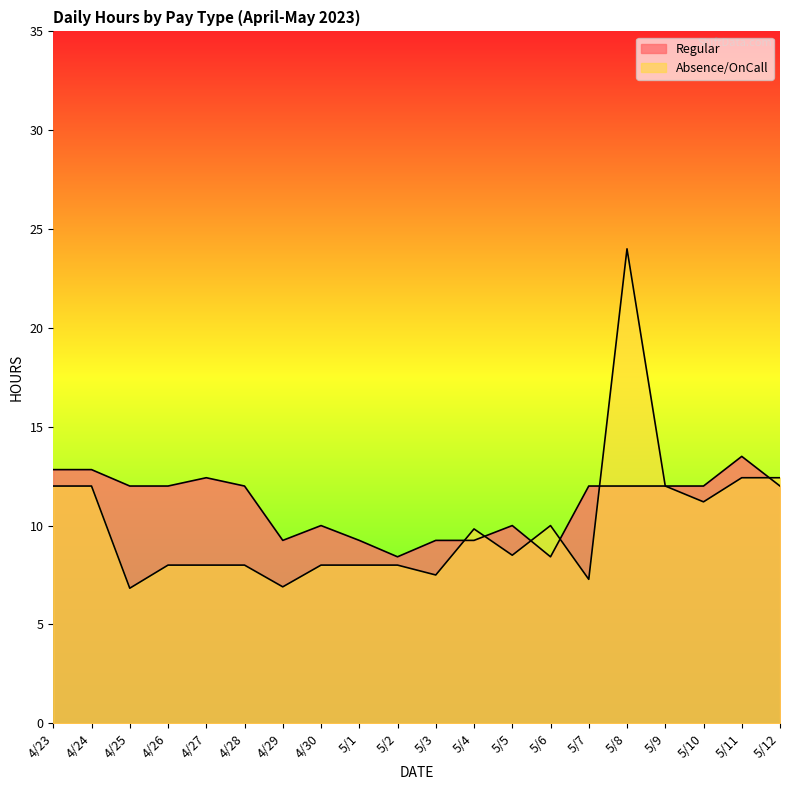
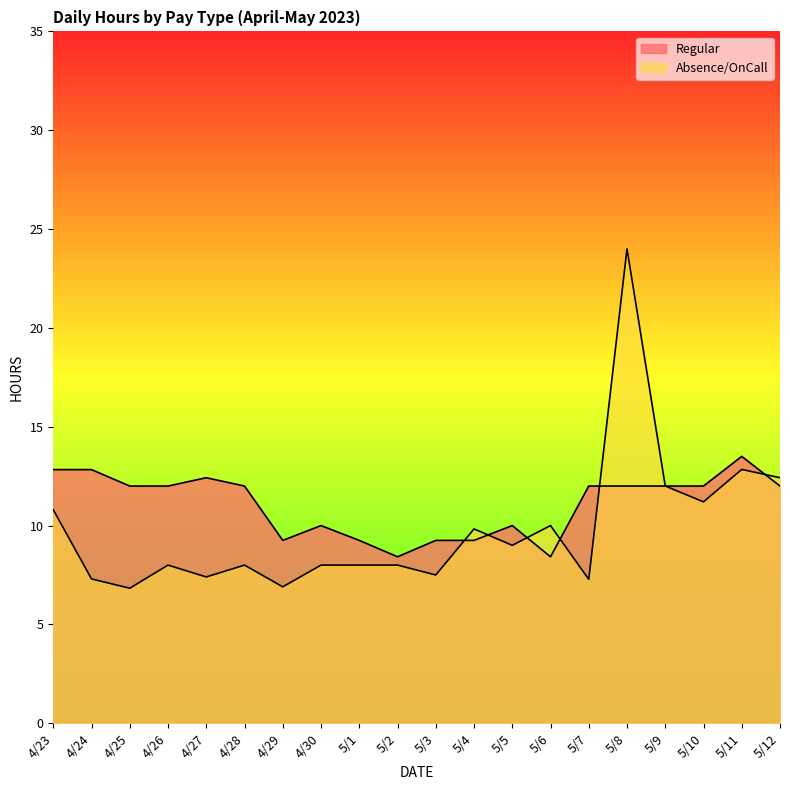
  {
    "Regular": {
      "4/23": 12.8,
      "4/24": 12.8,
      "4/25": 12.0,
      "4/26": 12.0,
      "4/27": 12.4,
      "4/28": 12.0,
      "4/29": 9.3,
      "4/30": 10.0,
      "5/1": 9.3,
      "5/2": 8.4,
      "5/3": 9.3,
      "5/4": 9.3,
      "5/5": 10.0,
      "5/6": 8.4,
      "5/7": 12.0,
      "5/8": 12.0,
      "5/10": 12.0,
      "5/11": 13.5,
      "5/12": 12.0
    },
    "Absence/OnCall": {
-     "4/23": 12.0,
-     "4/24": 12.0,
+     "4/23": 10.8,
+     "4/24": 7.3,
      "4/25": 6.8,
      "4/26": 8.0,
-     "4/27": 8.0,
+     "4/27": 7.4,
      "4/28": 8.0,
      "4/29": 6.9,
      "4/30": 8.0,
      "5/1": 8.0,
      "5/2": 8.0,
      "5/3": 7.5,
      "5/4": 9.8,
-     "5/5": 8.5,
+     "5/5": 9.0,
      "5/6": 10.0,
      "5/7": 7.3,
      "5/8": 24.0,
      "5/10": 11.2,
-     "5/11": 12.4,
+     "5/11": 12.8,
      "5/12": 12.4
    }
  }
